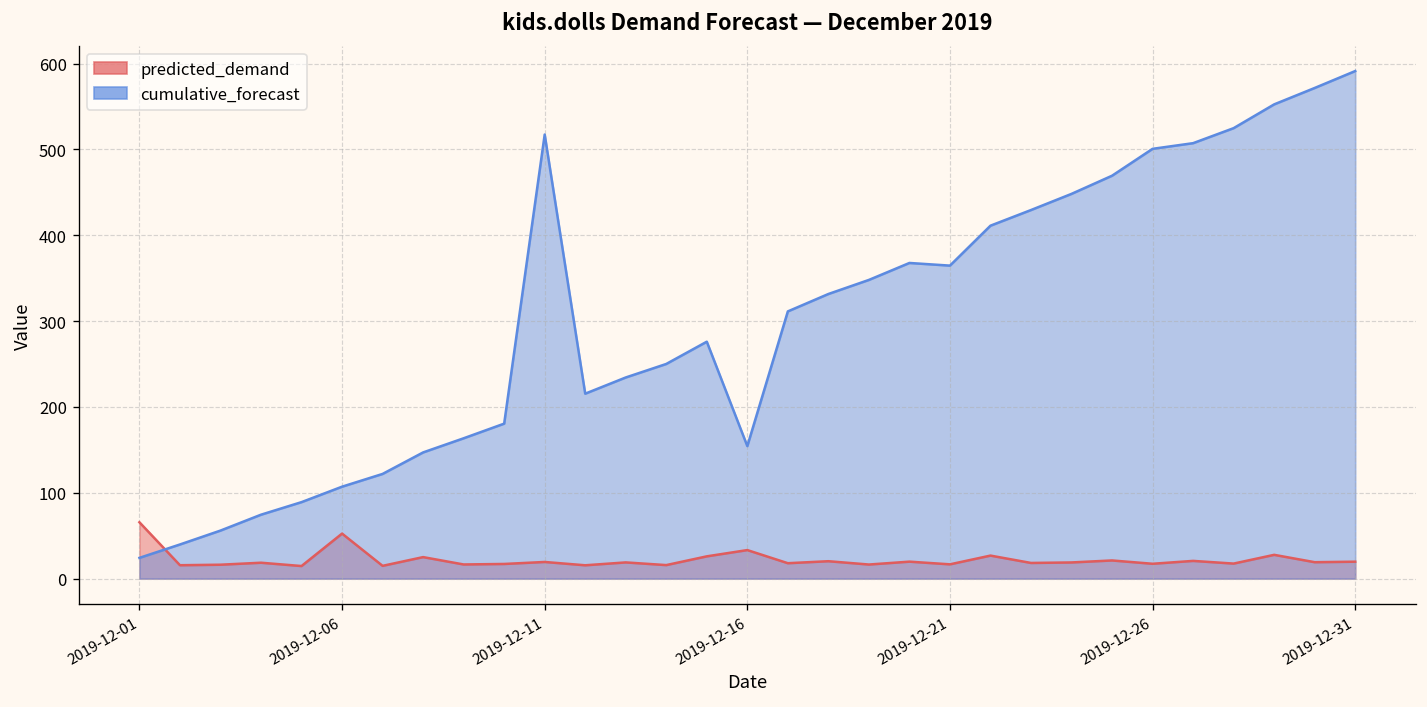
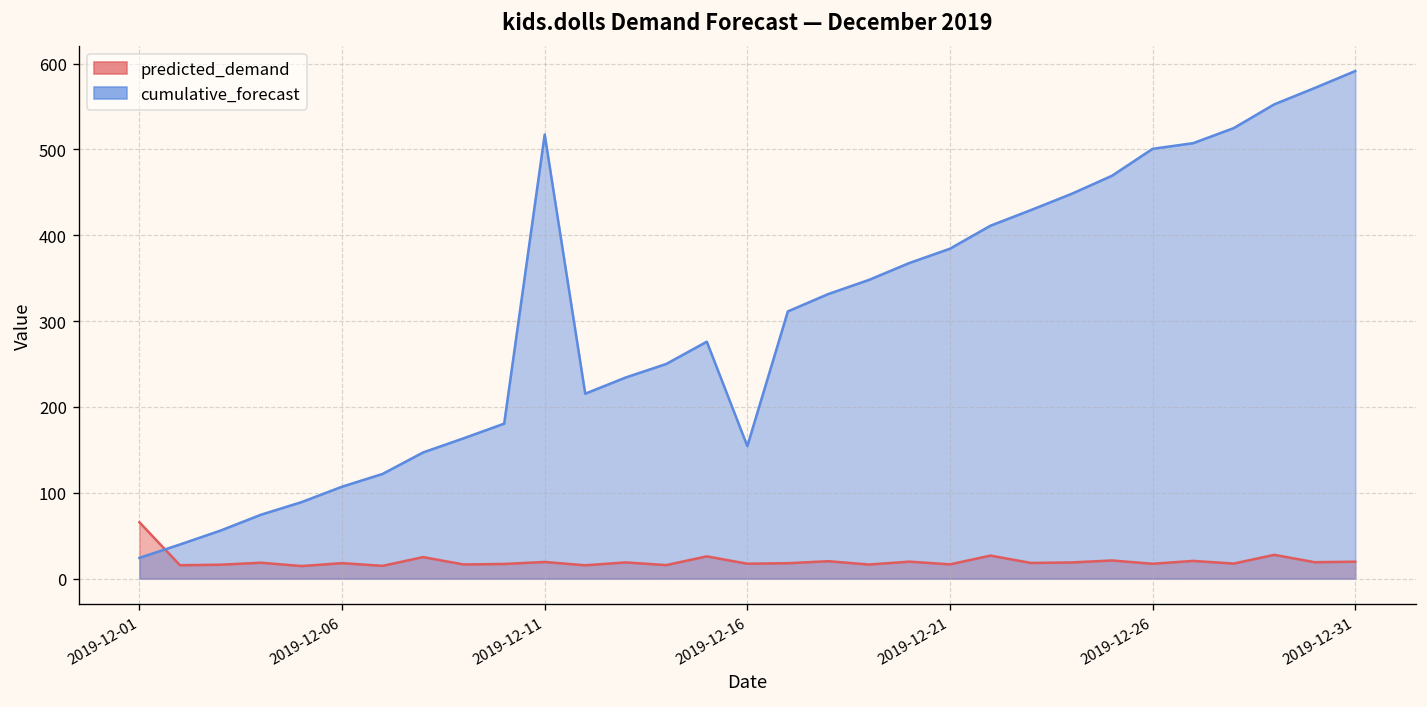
  {
    "predicted_demand": {
      "2019-12-01": 70,
-     "2019-12-06": 50,
+     "2019-12-06": 20,
      "2019-12-11": 20,
-     "2019-12-16": 30,
+     "2019-12-16": 20,
      "2019-12-21": 20,
      "2019-12-26": 20,
      "2019-12-31": 20
    },
    "cumulative_forecast": {
      "2019-12-01": 20,
      "2019-12-06": 110,
      "2019-12-11": 520,
      "2019-12-16": 150,
-     "2019-12-21": 360,
+     "2019-12-21": 380,
      "2019-12-26": 500,
      "2019-12-31": 590
    }
  }
